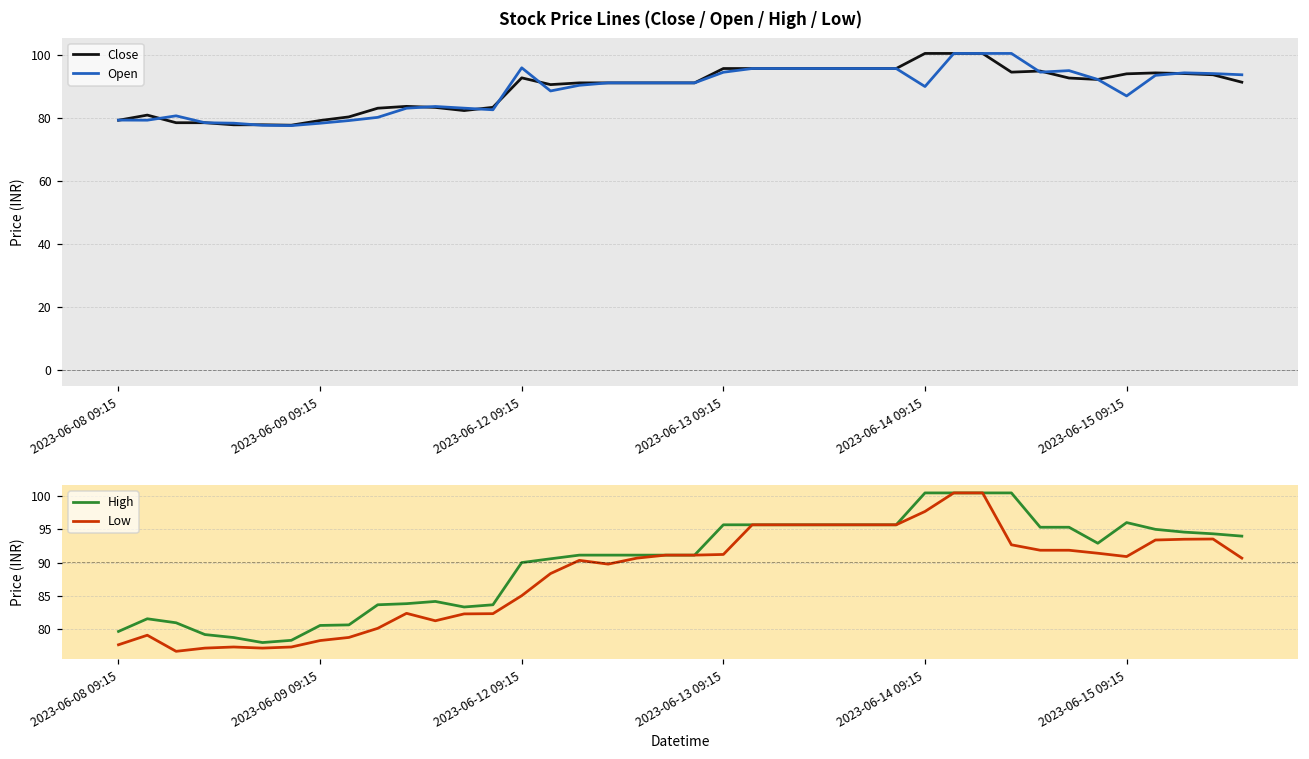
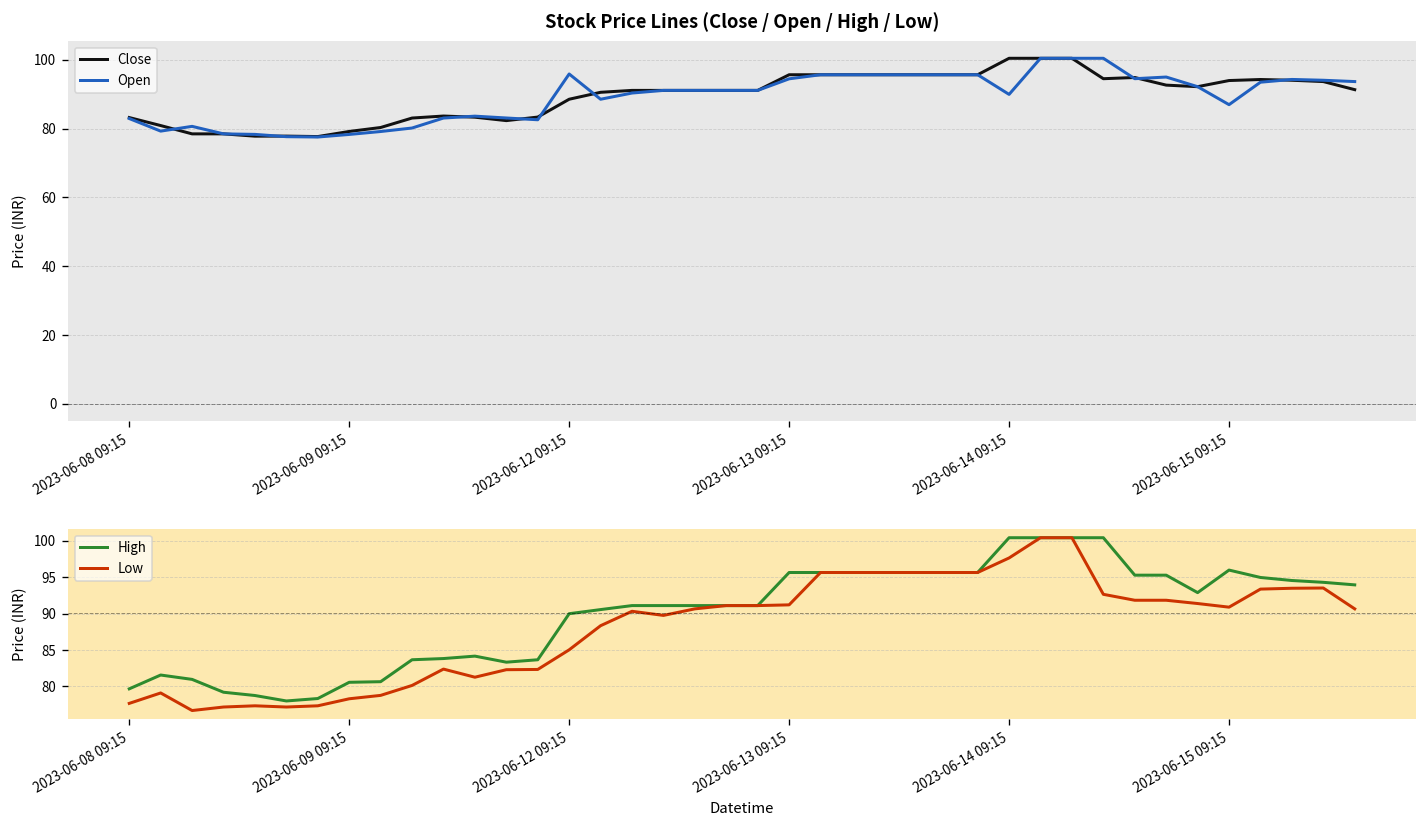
  {
    "Stock Price Lines (Close / Open / High / Low)": {
      "Close": {
-       "2023-06-08 09:15": 79,
-       "2023-06-12 09:15": 93,
+       "2023-06-08 09:15": 83,
+       "2023-06-12 09:15": 89,
        "2023-06-13 09:15": 96,
        "2023-06-14 09:15": 100,
        "2023-06-15 09:15": 94
      },
      "Open": {
-       "2023-06-08 09:15": 79,
+       "2023-06-08 09:15": 83,
        "2023-06-12 09:15": 96,
        "2023-06-13 09:15": 94,
        "2023-06-14 09:15": 90,
        "2023-06-15 09:15": 87
      }
    }
  }
